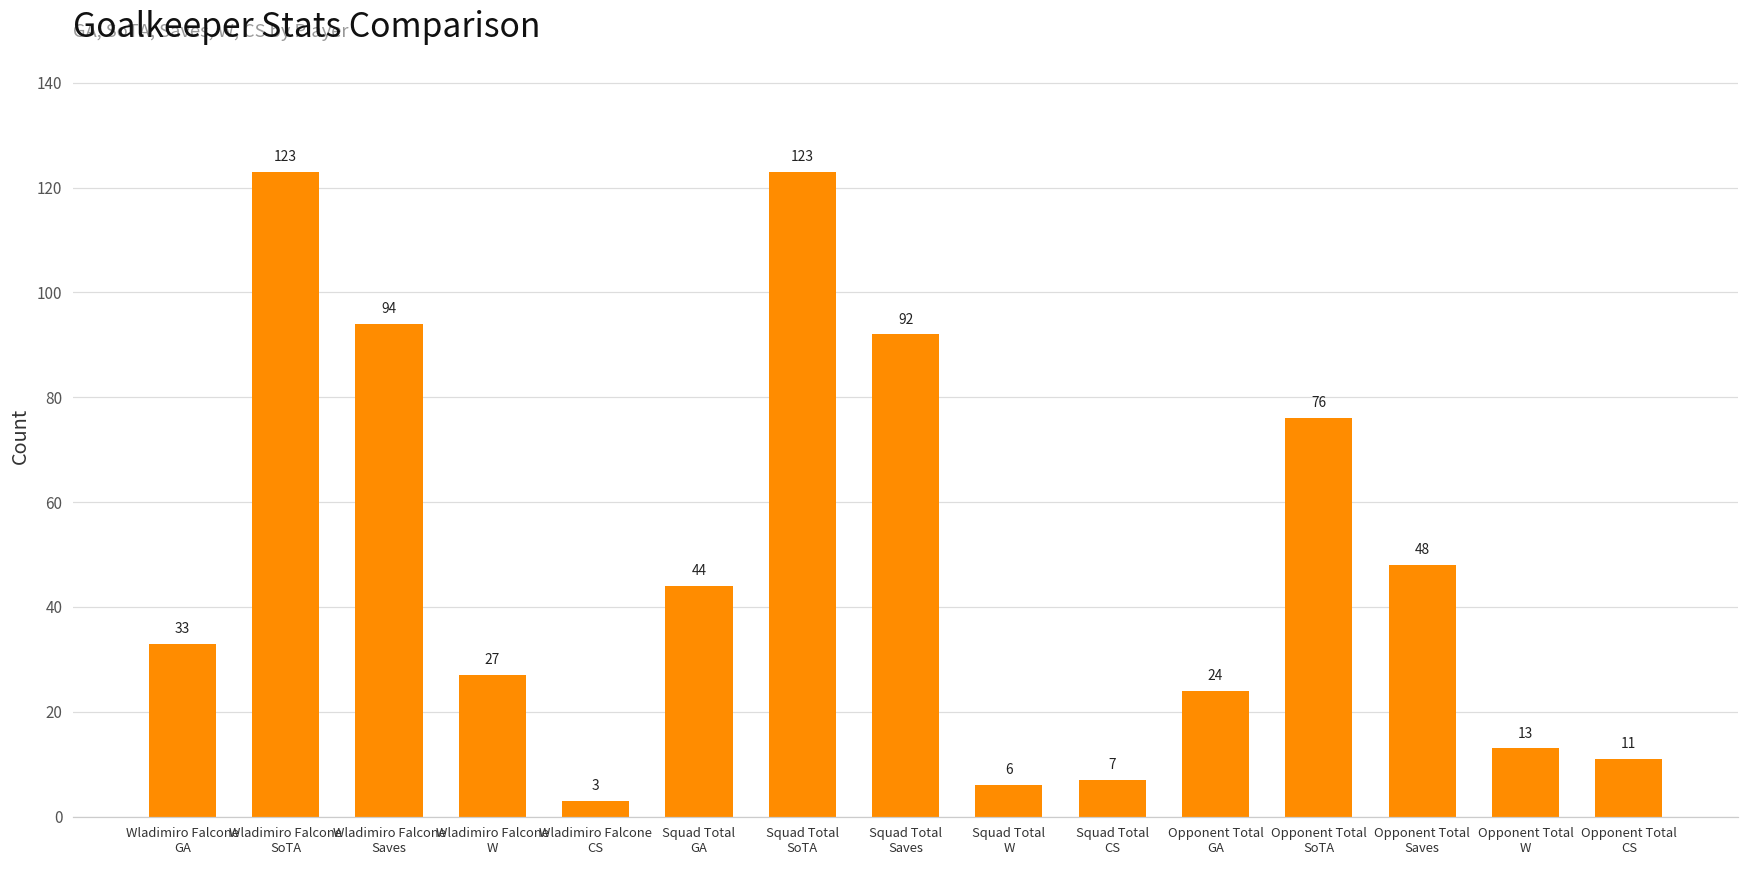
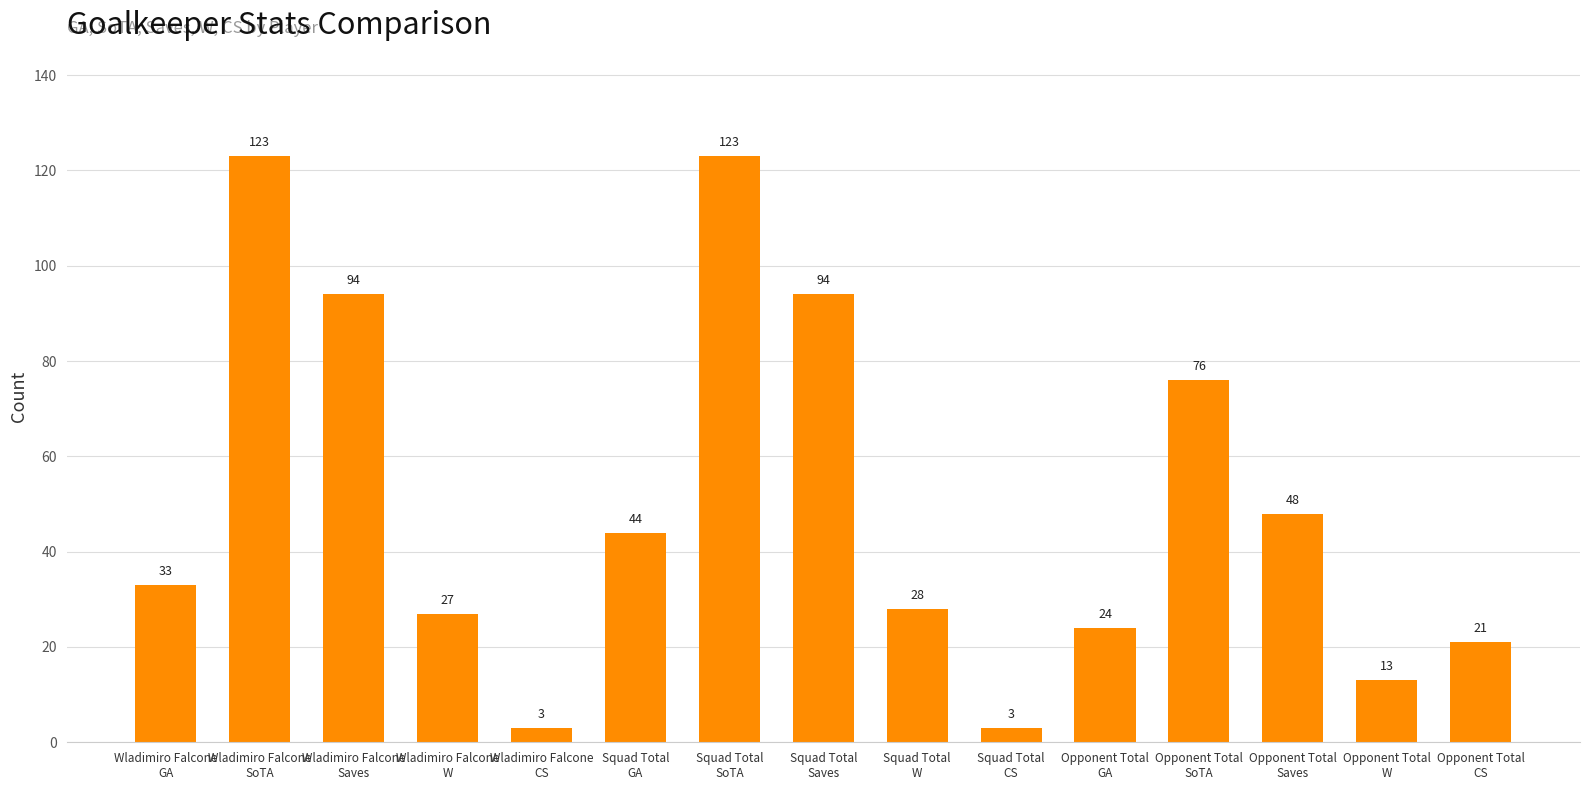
  {
    "Wladimiro Falcone GA": 33,
    "Wladimiro Falcone SoTA": 123,
    "Wladimiro Falcone Saves": 94,
    "Wladimiro Falcone W": 27,
    "Wladimiro Falcone CS": 3,
    "Squad Total GA": 44,
    "Squad Total SoTA": 123,
-   "Squad Total Saves": 92,
-   "Squad Total W": 6,
-   "Squad Total CS": 7,
+   "Squad Total Saves": 94,
+   "Squad Total W": 28,
+   "Squad Total CS": 3,
    "Opponent Total GA": 24,
    "Opponent Total SoTA": 76,
    "Opponent Total Saves": 48,
    "Opponent Total W": 13,
-   "Opponent Total CS": 11
+   "Opponent Total CS": 21
  }
